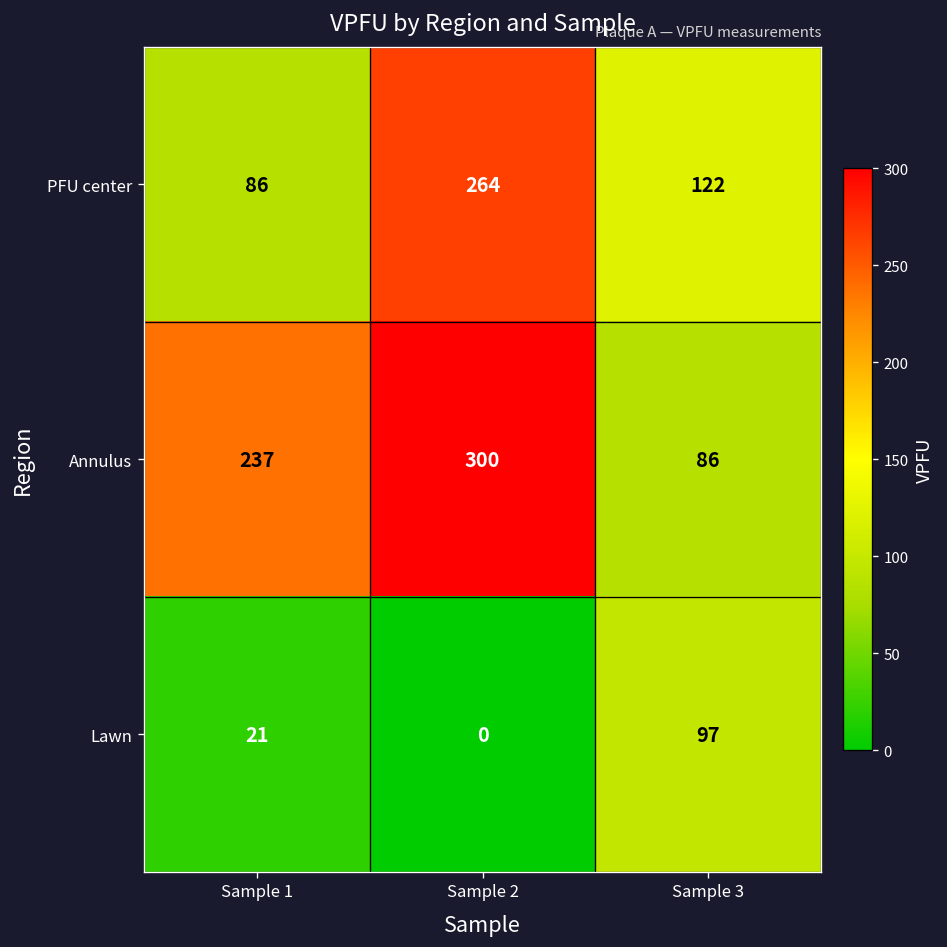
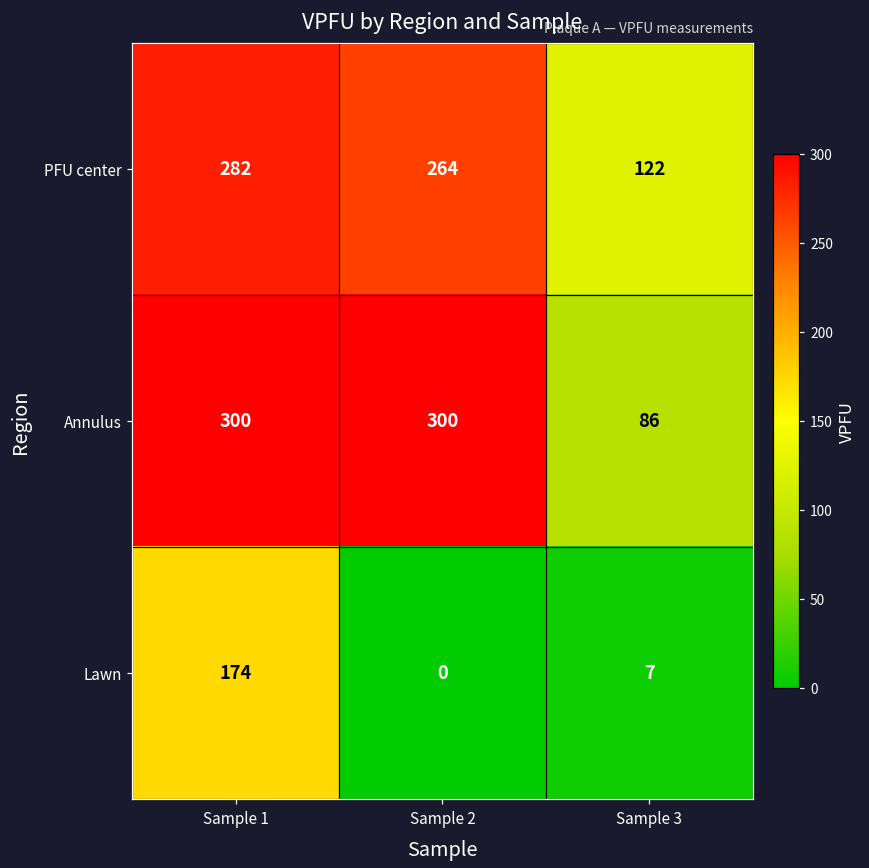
  {
    "PFU center": {
-     "Sample 1": 86,
+     "Sample 1": 282,
      "Sample 2": 264,
      "Sample 3": 122
    },
    "Annulus": {
-     "Sample 1": 237,
+     "Sample 1": 300,
      "Sample 2": 300,
      "Sample 3": 86
    },
    "Lawn": {
-     "Sample 1": 21,
+     "Sample 1": 174,
      "Sample 2": 0,
-     "Sample 3": 97
+     "Sample 3": 7
    }
  }
